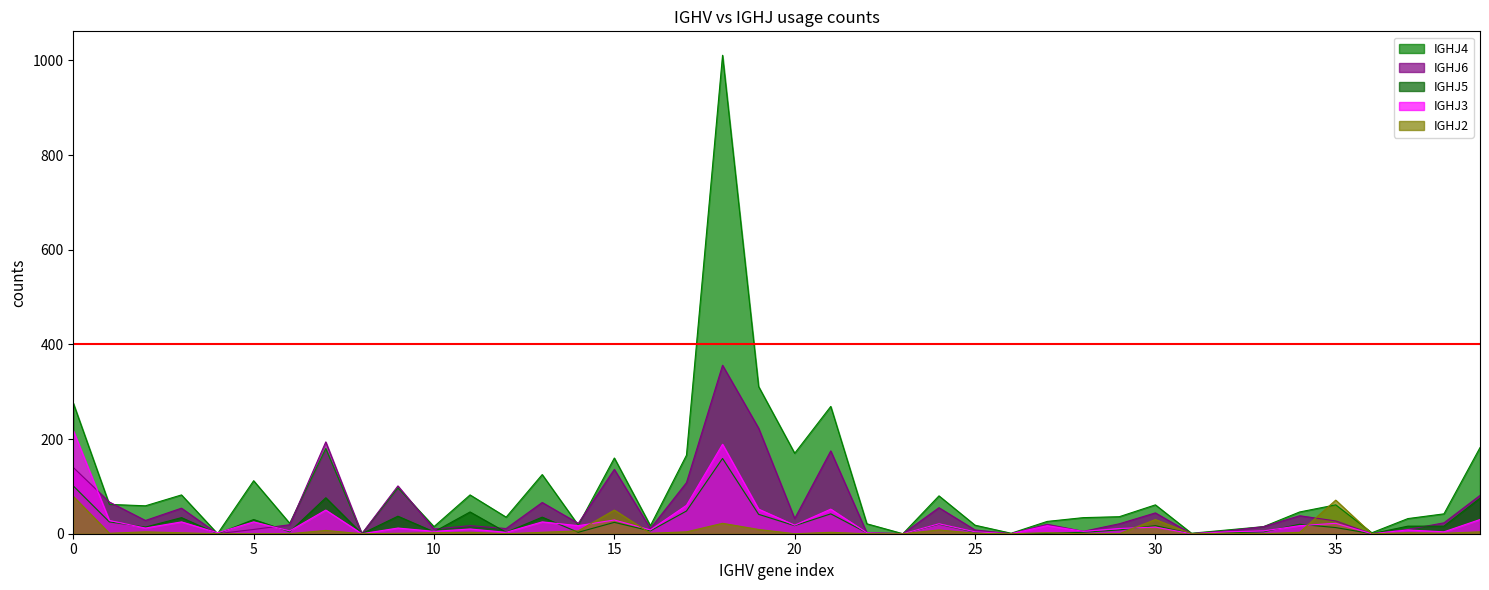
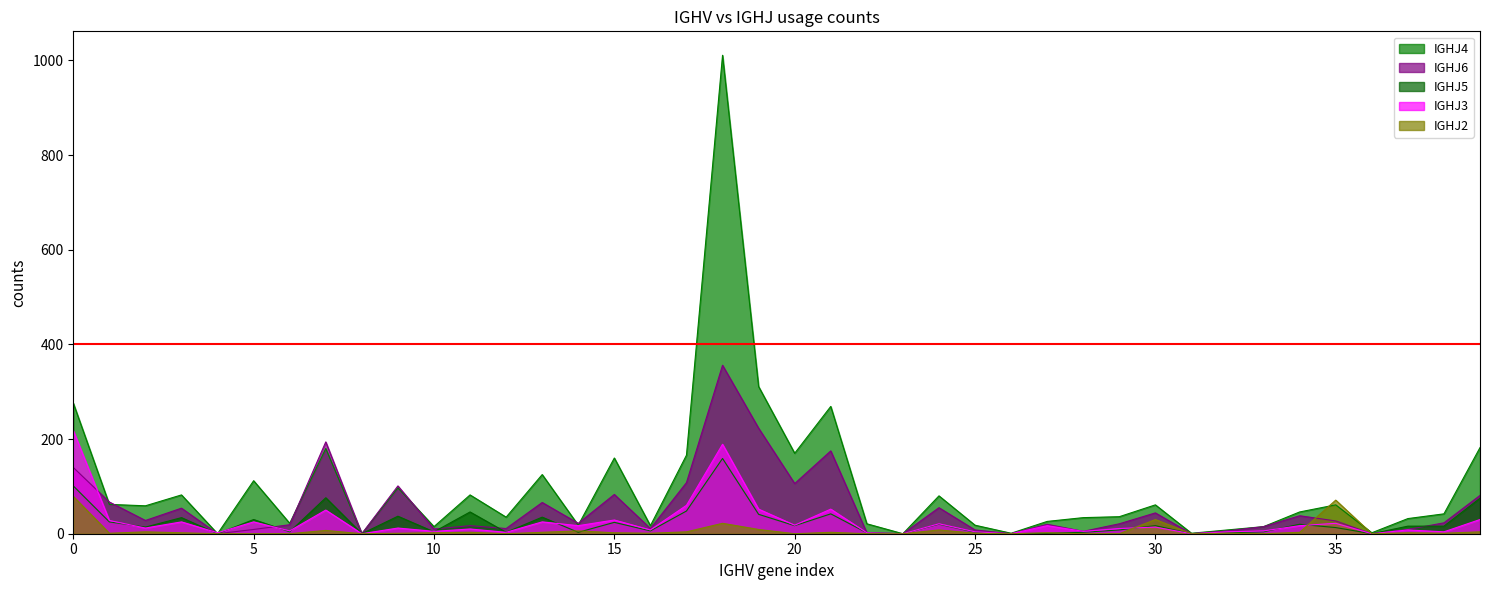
  {
    "IGHJ6": {
      "0": 140,
      "5": 10,
-     "15": 140,
-     "20": 30,
+     "15": 80,
+     "20": 110,
      "30": 40
    },
    "IGHJ3": {
      "0": 220
    },
    "IGHJ2": {
      "0": 80,
      "5": 0,
-     "15": 50,
+     "15": 0,
      "20": 0,
      "30": 30,
      "35": 70
    }
  }
